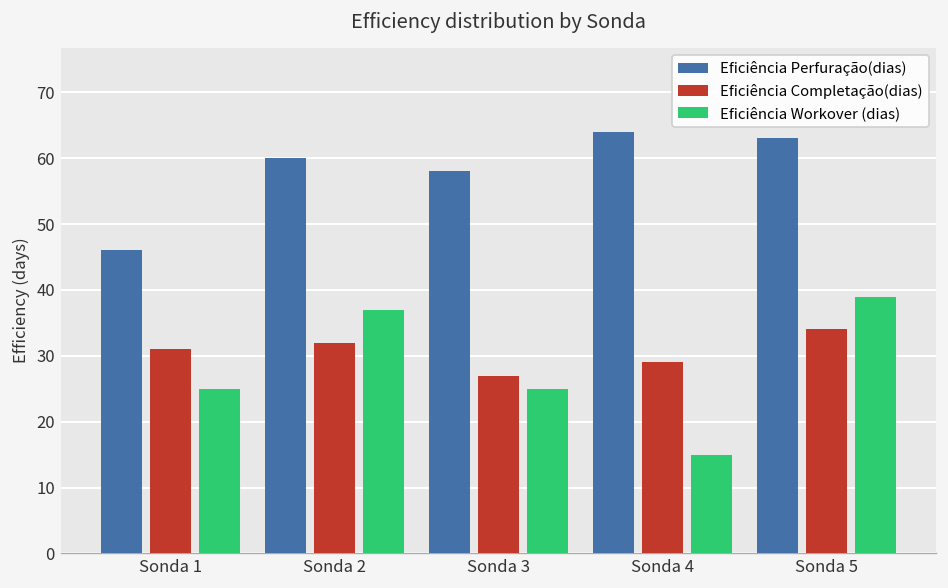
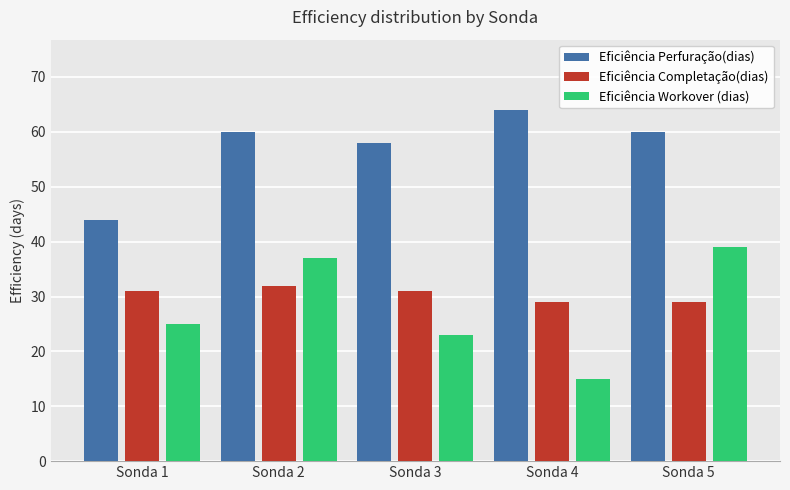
  {
    "Eficiência Perfuração(dias)": {
-     "Sonda 1": 46,
+     "Sonda 1": 44,
      "Sonda 2": 60,
      "Sonda 3": 58,
      "Sonda 4": 64,
-     "Sonda 5": 63
+     "Sonda 5": 60
    },
    "Eficiência Completação(dias)": {
      "Sonda 1": 31,
      "Sonda 2": 32,
-     "Sonda 3": 27,
+     "Sonda 3": 31,
      "Sonda 4": 29,
-     "Sonda 5": 34
+     "Sonda 5": 29
    },
    "Eficiência Workover (dias)": {
      "Sonda 1": 25,
      "Sonda 2": 37,
-     "Sonda 3": 25,
+     "Sonda 3": 23,
      "Sonda 4": 15,
      "Sonda 5": 39
    }
  }
